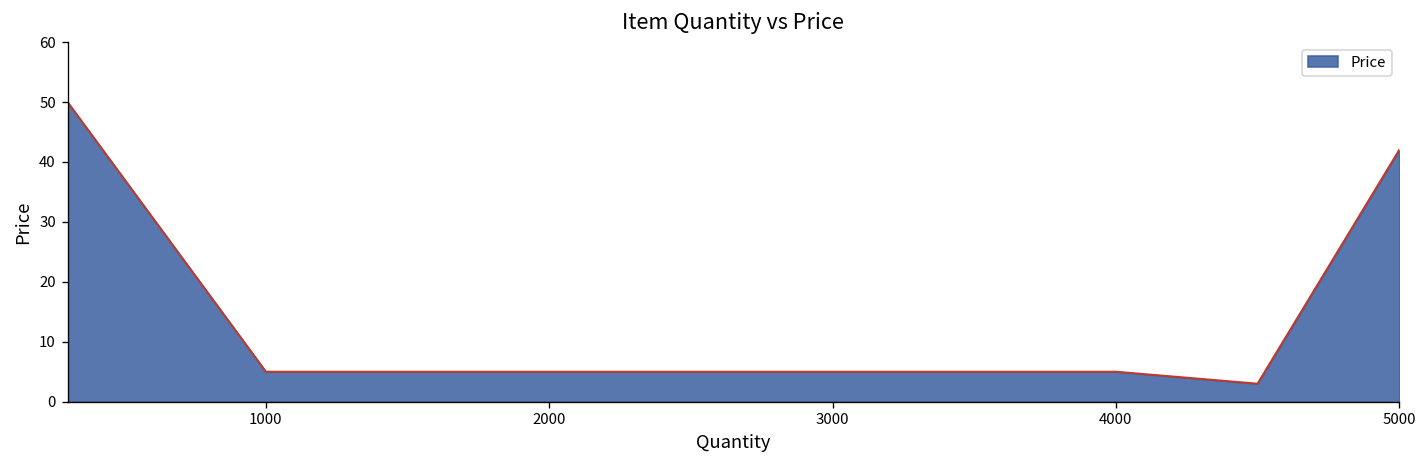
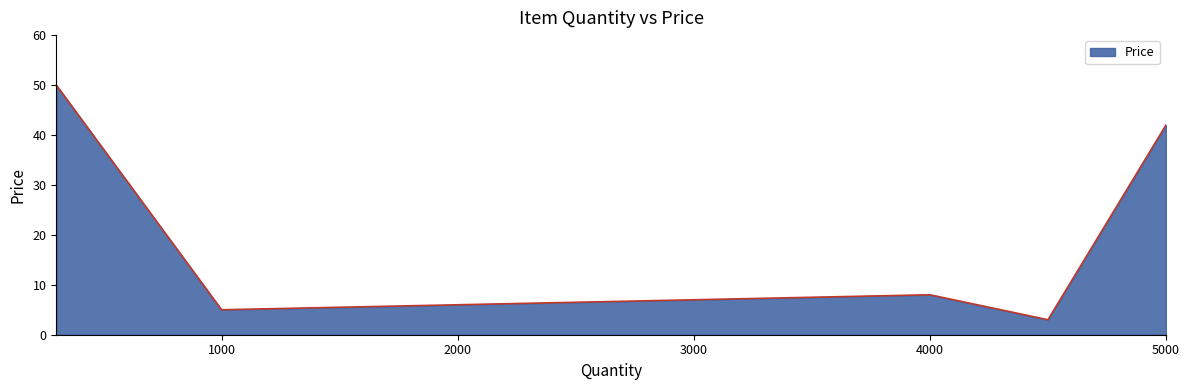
  {
    "1000": 5,
-   "4000": 5,
+   "4000": 8,
    "5000": 42
  }
